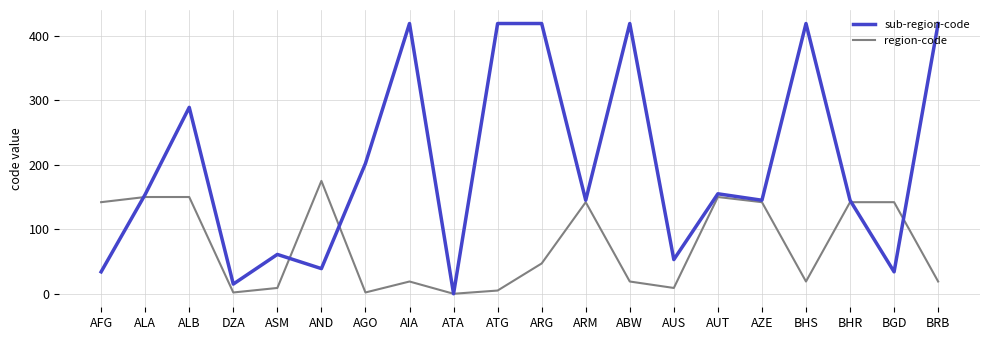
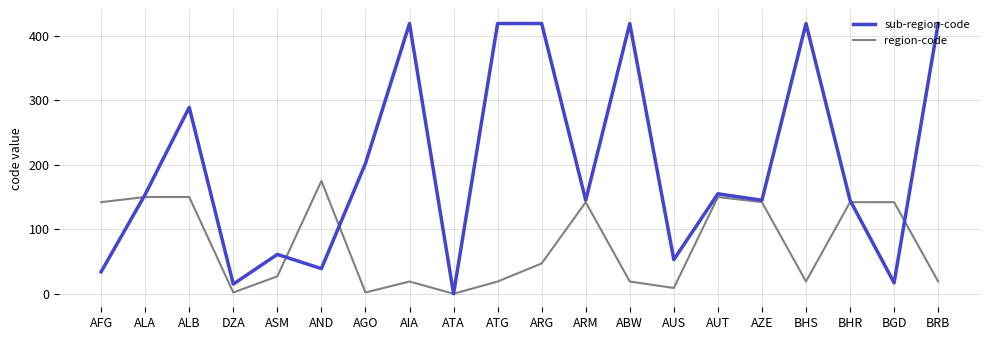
  {
    "sub-region-code": {
      "AFG": 30,
      "ALA": 150,
      "ALB": 290,
      "DZA": 20,
      "ASM": 60,
      "AND": 40,
      "AGO": 200,
      "AIA": 420,
      "ATG": 420,
      "ARG": 420,
      "ABW": 420,
      "AUS": 50,
      "AUT": 160,
      "BHS": 420,
-     "BGD": 30,
+     "BGD": 20,
      "BRB": 420
    },
    "region-code": {
      "AFG": 140,
      "ALA": 150,
      "ALB": 150,
      "DZA": 0,
-     "ASM": 10,
+     "ASM": 30,
      "AND": 180,
      "AGO": 0,
      "AIA": 20,
-     "ATG": 10,
+     "ATG": 20,
      "ARG": 50,
      "ABW": 20,
      "AUS": 10,
      "AUT": 150,
      "BHS": 20,
      "BGD": 140,
      "BRB": 20
    }
  }
